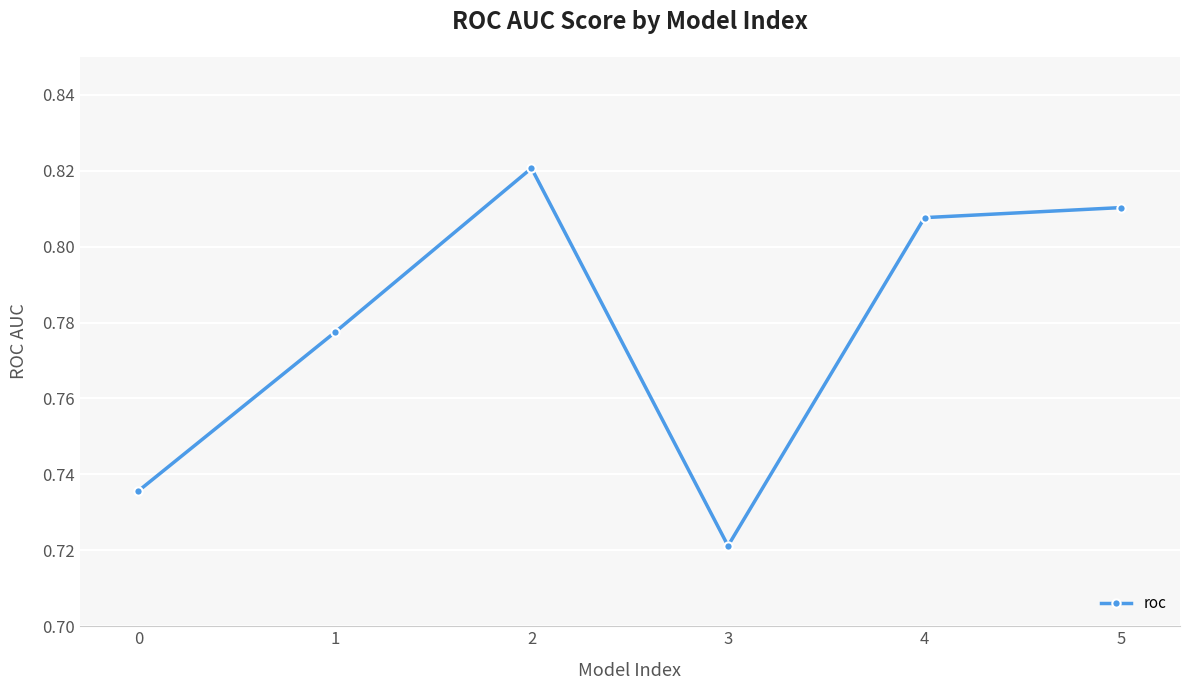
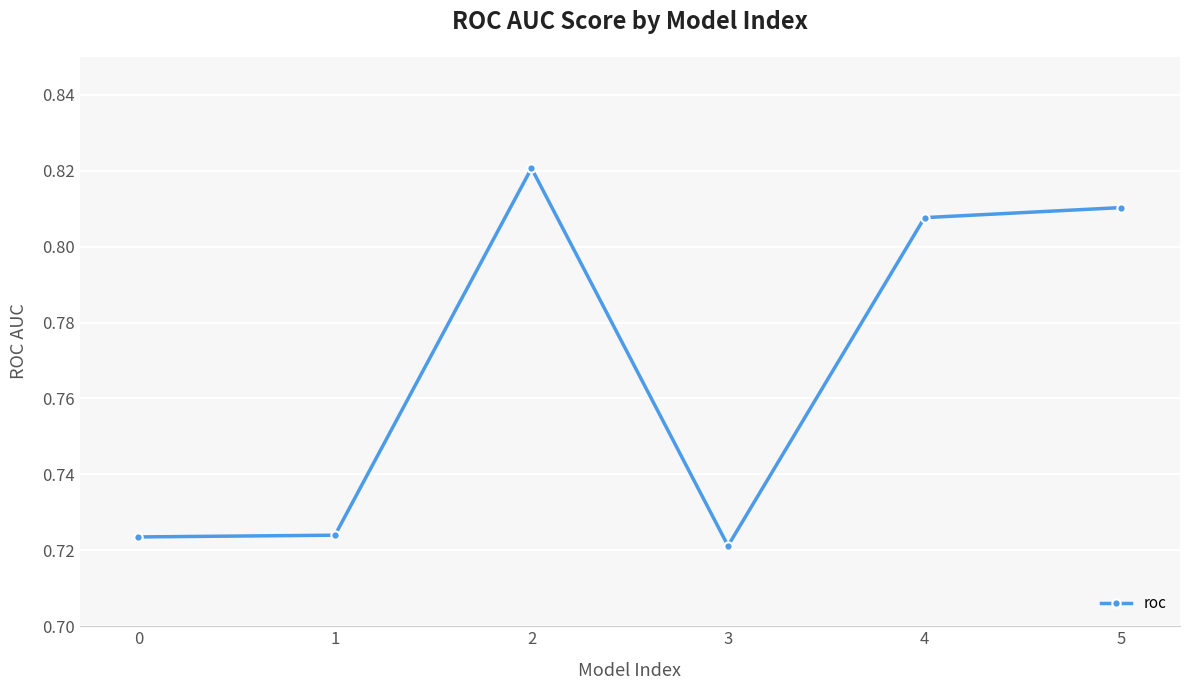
  {
-   "0": 0.736,
-   "1": 0.777,
+   "0": 0.724,
+   "1": 0.724,
    "2": 0.821,
    "3": 0.721,
    "4": 0.808,
    "5": 0.810
  }
